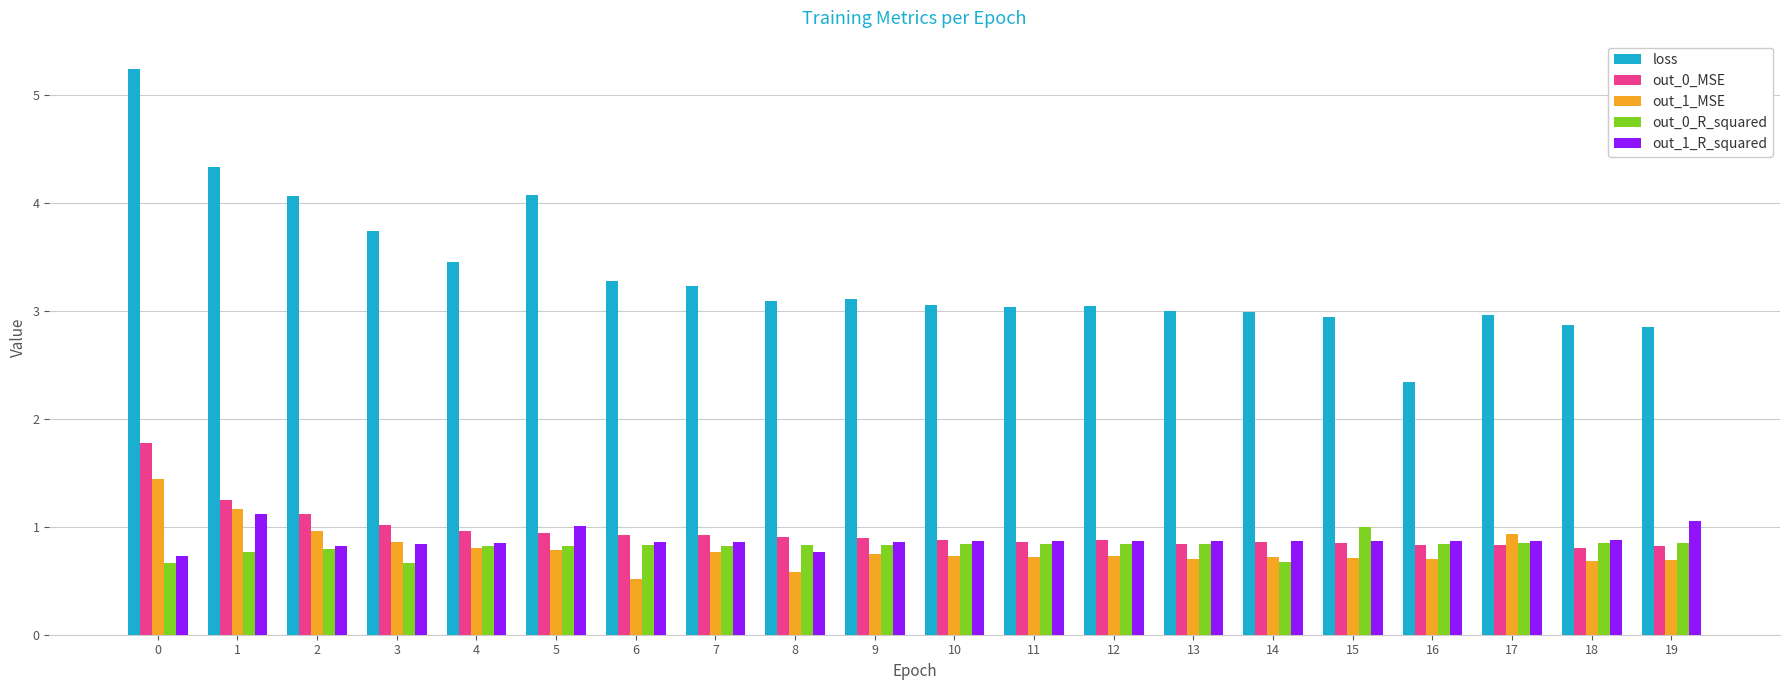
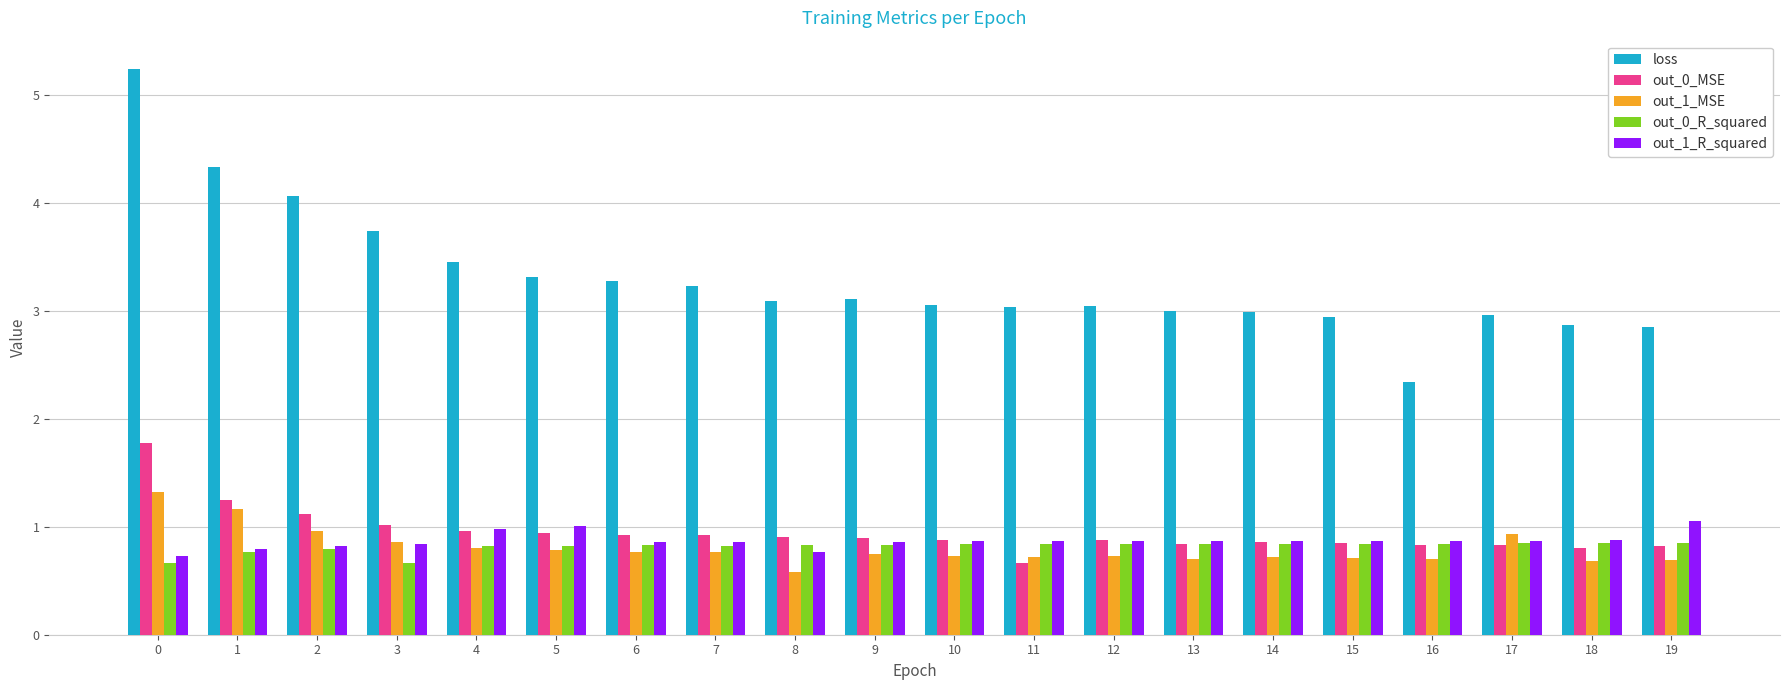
  {
    "loss": {
      "0": 5.24,
      "1": 4.33,
      "2": 4.07,
      "3": 3.74,
      "4": 3.46,
-     "5": 4.08,
+     "5": 3.32,
      "6": 3.27,
      "7": 3.23,
      "8": 3.09,
      "9": 3.11,
      "10": 3.06,
      "11": 3.04,
      "12": 3.05,
      "13": 3.00,
      "14": 2.99,
      "15": 2.94,
      "16": 2.35,
      "17": 2.97,
      "18": 2.87,
      "19": 2.85
    },
    "out_0_MSE": {
      "0": 1.77,
      "1": 1.25,
      "2": 1.12,
      "3": 1.02,
      "4": 0.97,
      "5": 0.94,
      "6": 0.92,
      "7": 0.92,
      "8": 0.90,
      "9": 0.89,
      "10": 0.88,
-     "11": 0.86,
+     "11": 0.67,
      "12": 0.88,
      "13": 0.84,
      "14": 0.86,
      "15": 0.85,
      "16": 0.83,
      "17": 0.84,
      "18": 0.80,
      "19": 0.82
    },
    "out_1_MSE": {
-     "0": 1.44,
+     "0": 1.32,
      "1": 1.17,
      "2": 0.96,
      "3": 0.86,
      "4": 0.81,
      "5": 0.79,
-     "6": 0.52,
+     "6": 0.77,
      "7": 0.77,
      "8": 0.58,
      "9": 0.75,
      "10": 0.73,
      "11": 0.72,
      "12": 0.73,
      "13": 0.70,
      "14": 0.72,
      "15": 0.71,
      "16": 0.70,
      "17": 0.94,
      "18": 0.68,
      "19": 0.69
    },
    "out_0_R_squared": {
      "0": 0.67,
      "1": 0.76,
      "2": 0.79,
      "3": 0.66,
      "4": 0.82,
      "5": 0.83,
      "6": 0.83,
      "7": 0.83,
      "8": 0.83,
      "9": 0.83,
      "10": 0.84,
      "11": 0.84,
      "12": 0.84,
      "13": 0.84,
-     "14": 0.67,
-     "15": 1.00,
+     "14": 0.84,
+     "15": 0.84,
      "16": 0.84,
      "17": 0.85,
      "18": 0.85,
      "19": 0.85
    },
    "out_1_R_squared": {
      "0": 0.73,
-     "1": 1.12,
+     "1": 0.80,
      "2": 0.82,
      "3": 0.84,
-     "4": 0.85,
+     "4": 0.98,
      "5": 1.01,
      "6": 0.86,
      "7": 0.86,
      "8": 0.77,
      "9": 0.86,
      "10": 0.86,
      "11": 0.87,
      "12": 0.87,
      "13": 0.87,
      "14": 0.87,
      "15": 0.87,
      "16": 0.87,
      "17": 0.87,
      "18": 0.87,
      "19": 1.06
    }
  }
